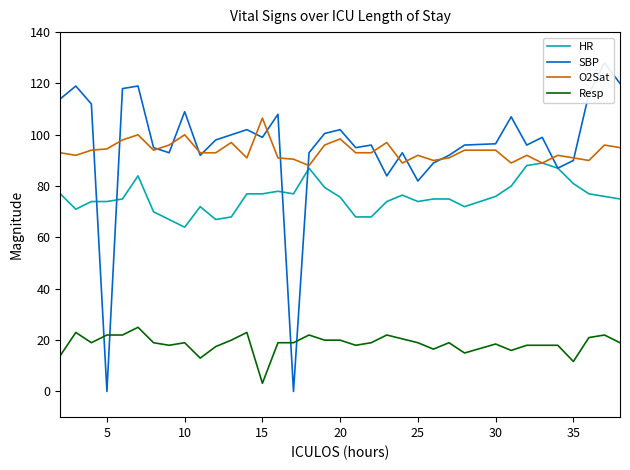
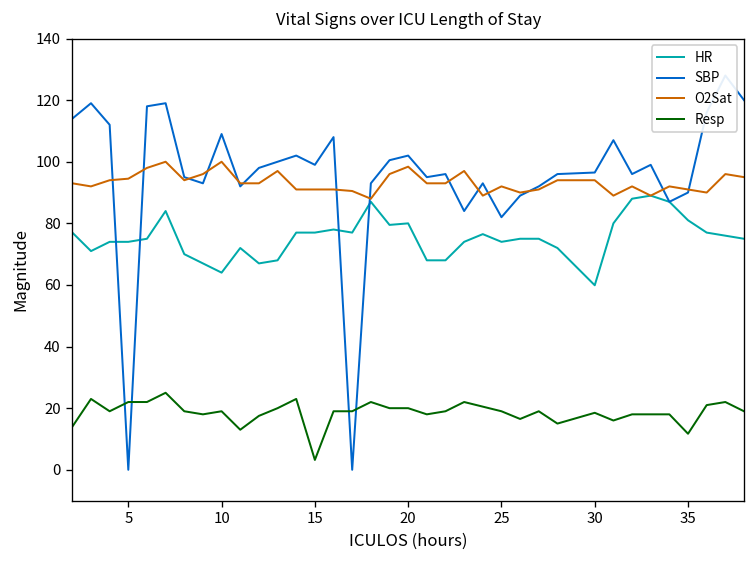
  {
    "HR": {
      "5": 74,
      "10": 64,
      "15": 77,
-     "20": 76,
+     "20": 80,
      "25": 74,
-     "30": 76,
+     "30": 60,
      "35": 81
    },
    "SBP": {
      "5": 0,
      "10": 109,
      "15": 99,
      "20": 102,
      "25": 82,
      "30": 97,
      "35": 90
    },
    "O2Sat": {
      "5": 95,
      "10": 100,
-     "15": 107,
+     "15": 91,
      "20": 98,
      "25": 92,
      "30": 94,
      "35": 91
    },
    "Resp": {
      "5": 22,
      "10": 19,
      "15": 3,
      "20": 20,
      "25": 19,
      "30": 19,
      "35": 12
    }
  }
